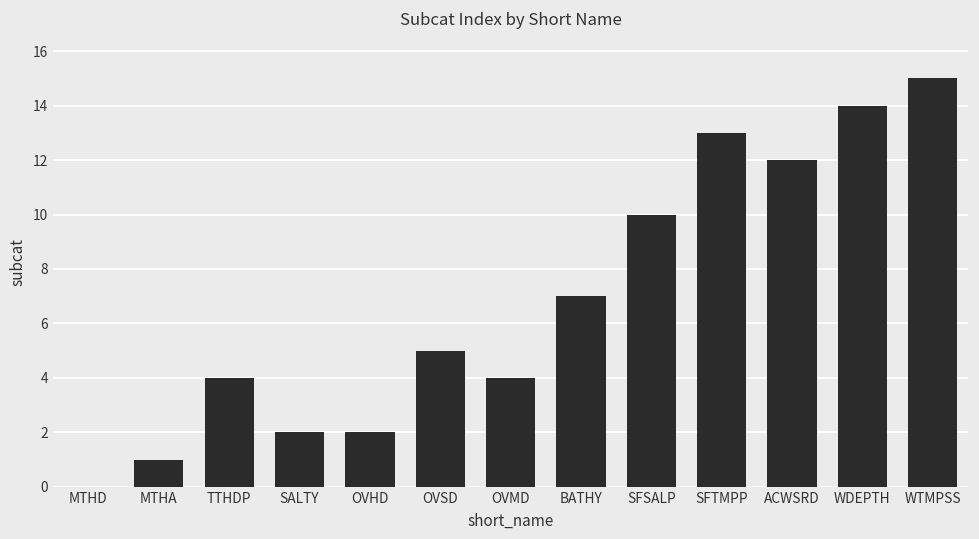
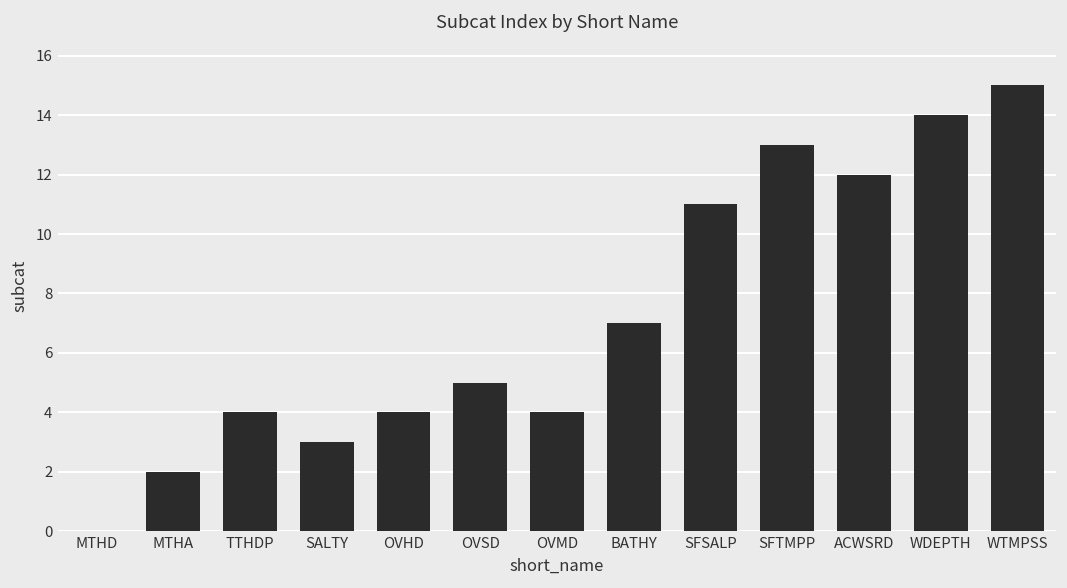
  {
    "MTHD": 0,
-   "MTHA": 1,
+   "MTHA": 2,
    "TTHDP": 4,
-   "SALTY": 2,
-   "OVHD": 2,
+   "SALTY": 3,
+   "OVHD": 4,
    "OVSD": 5,
    "OVMD": 4,
    "BATHY": 7,
-   "SFSALP": 10,
+   "SFSALP": 11,
    "SFTMPP": 13,
    "ACWSRD": 12,
    "WDEPTH": 14,
    "WTMPSS": 15
  }
